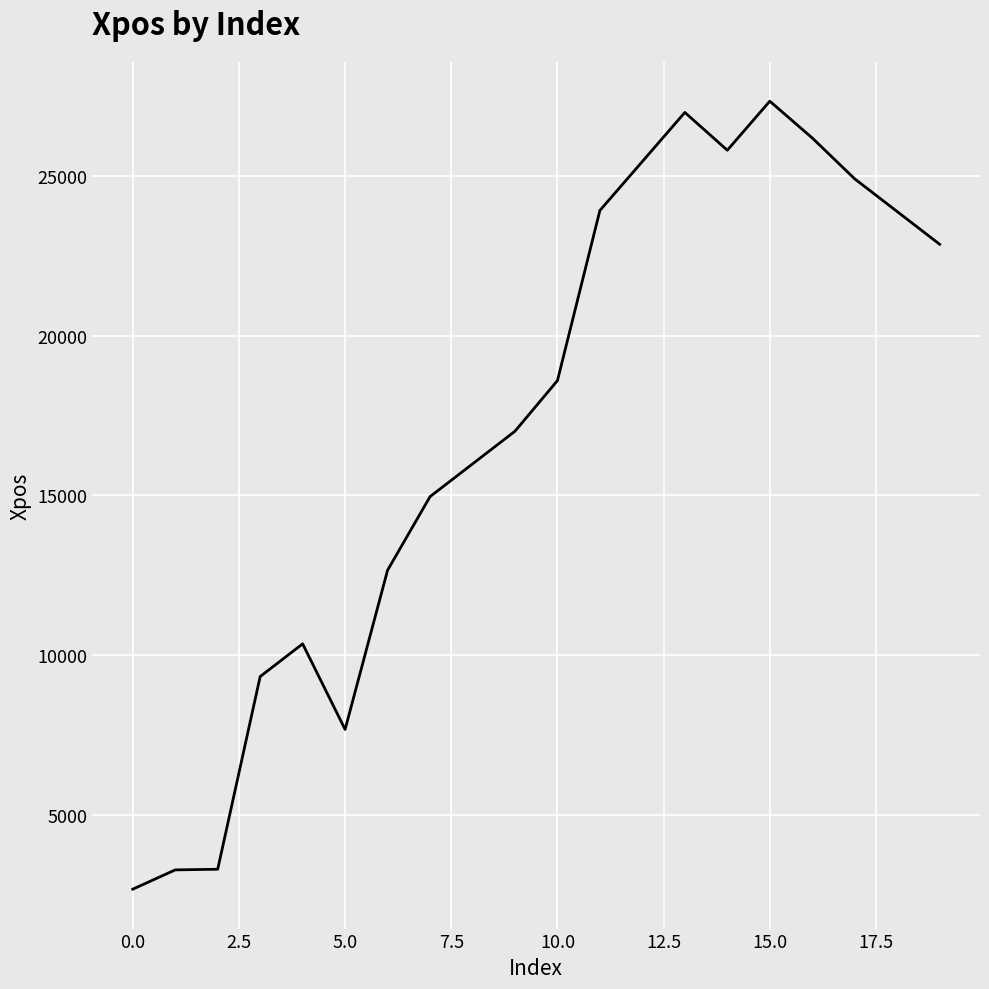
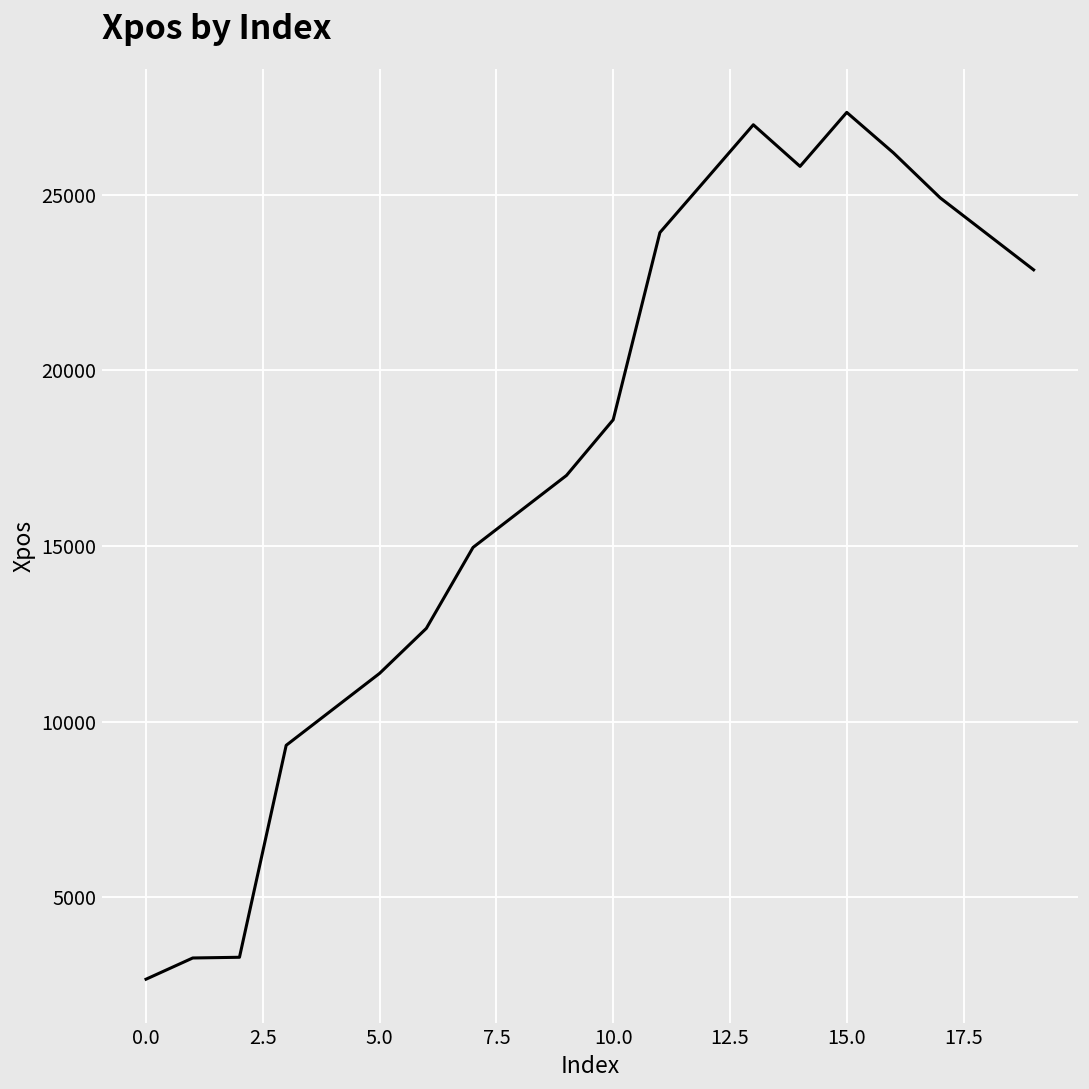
  {
    "0.0": 2700,
-   "5.0": 7700,
+   "5.0": 11400,
    "10.0": 18600,
    "15.0": 27300
  }
